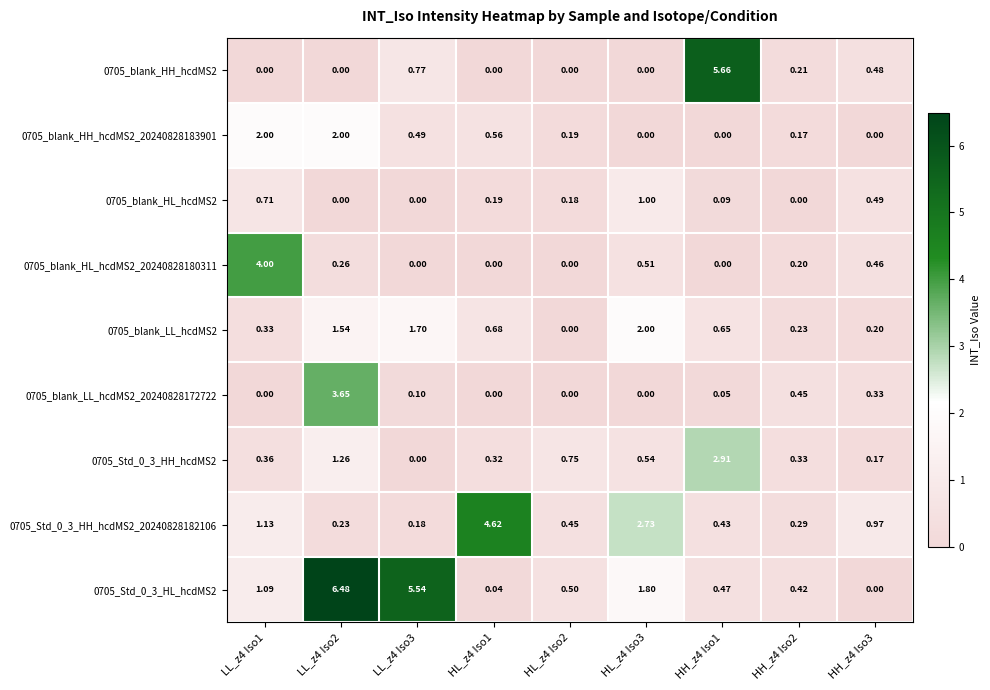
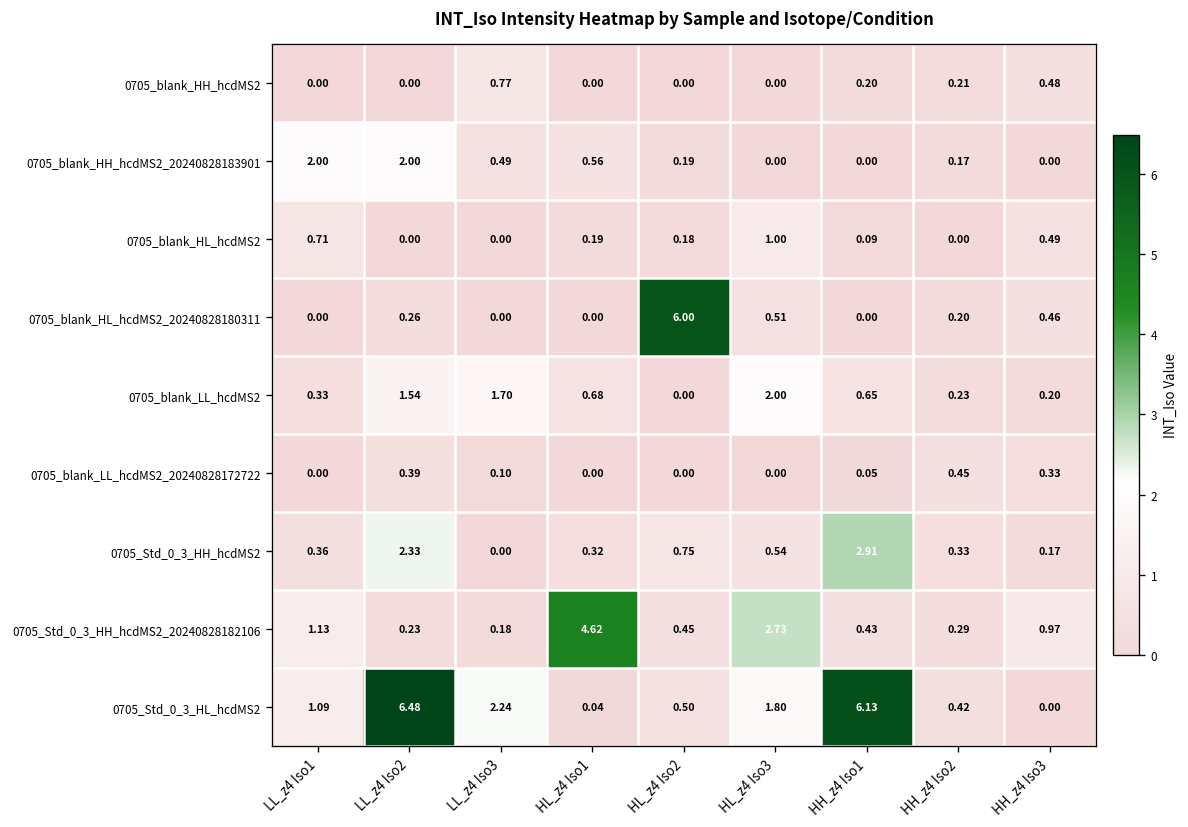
  {
    "0705_blank_HH_hcdMS2": {
      "LL_z4 Iso1": 0.00,
      "LL_z4 Iso2": 0.00,
      "LL_z4 Iso3": 0.77,
      "HL_z4 Iso1": 0.00,
      "HL_z4 Iso2": 0.00,
      "HL_z4 Iso3": 0.00,
-     "HH_z4 Iso1": 5.66,
+     "HH_z4 Iso1": 0.20,
      "HH_z4 Iso2": 0.21,
      "HH_z4 Iso3": 0.48
    },
    "0705_blank_HH_hcdMS2_20240828183901": {
      "LL_z4 Iso1": 2.00,
      "LL_z4 Iso2": 2.00,
      "LL_z4 Iso3": 0.49,
      "HL_z4 Iso1": 0.56,
      "HL_z4 Iso2": 0.19,
      "HL_z4 Iso3": 0.00,
      "HH_z4 Iso1": 0.00,
      "HH_z4 Iso2": 0.17,
      "HH_z4 Iso3": 0.00
    },
    "0705_blank_HL_hcdMS2": {
      "LL_z4 Iso1": 0.71,
      "LL_z4 Iso2": 0.00,
      "LL_z4 Iso3": 0.00,
      "HL_z4 Iso1": 0.19,
      "HL_z4 Iso2": 0.18,
      "HL_z4 Iso3": 1.00,
      "HH_z4 Iso1": 0.09,
      "HH_z4 Iso2": 0.00,
      "HH_z4 Iso3": 0.49
    },
    "0705_blank_HL_hcdMS2_20240828180311": {
-     "LL_z4 Iso1": 4.00,
+     "LL_z4 Iso1": 0.00,
      "LL_z4 Iso2": 0.26,
      "LL_z4 Iso3": 0.00,
      "HL_z4 Iso1": 0.00,
-     "HL_z4 Iso2": 0.00,
+     "HL_z4 Iso2": 6.00,
      "HL_z4 Iso3": 0.51,
      "HH_z4 Iso1": 0.00,
      "HH_z4 Iso2": 0.20,
      "HH_z4 Iso3": 0.46
    },
    "0705_blank_LL_hcdMS2": {
      "LL_z4 Iso1": 0.33,
      "LL_z4 Iso2": 1.54,
      "LL_z4 Iso3": 1.70,
      "HL_z4 Iso1": 0.68,
      "HL_z4 Iso2": 0.00,
      "HL_z4 Iso3": 2.00,
      "HH_z4 Iso1": 0.65,
      "HH_z4 Iso2": 0.23,
      "HH_z4 Iso3": 0.20
    },
    "0705_blank_LL_hcdMS2_20240828172722": {
      "LL_z4 Iso1": 0.00,
-     "LL_z4 Iso2": 3.65,
+     "LL_z4 Iso2": 0.39,
      "LL_z4 Iso3": 0.10,
      "HL_z4 Iso1": 0.00,
      "HL_z4 Iso2": 0.00,
      "HL_z4 Iso3": 0.00,
      "HH_z4 Iso1": 0.05,
      "HH_z4 Iso2": 0.45,
      "HH_z4 Iso3": 0.33
    },
    "0705_Std_0_3_HH_hcdMS2": {
      "LL_z4 Iso1": 0.36,
-     "LL_z4 Iso2": 1.26,
+     "LL_z4 Iso2": 2.33,
      "LL_z4 Iso3": 0.00,
      "HL_z4 Iso1": 0.32,
      "HL_z4 Iso2": 0.75,
      "HL_z4 Iso3": 0.54,
      "HH_z4 Iso1": 2.91,
      "HH_z4 Iso2": 0.33,
      "HH_z4 Iso3": 0.17
    },
    "0705_Std_0_3_HH_hcdMS2_20240828182106": {
      "LL_z4 Iso1": 1.13,
      "LL_z4 Iso2": 0.23,
      "LL_z4 Iso3": 0.18,
      "HL_z4 Iso1": 4.62,
      "HL_z4 Iso2": 0.45,
      "HL_z4 Iso3": 2.73,
      "HH_z4 Iso1": 0.43,
      "HH_z4 Iso2": 0.29,
      "HH_z4 Iso3": 0.97
    },
    "0705_Std_0_3_HL_hcdMS2": {
      "LL_z4 Iso1": 1.09,
      "LL_z4 Iso2": 6.48,
-     "LL_z4 Iso3": 5.54,
+     "LL_z4 Iso3": 2.24,
      "HL_z4 Iso1": 0.04,
      "HL_z4 Iso2": 0.50,
      "HL_z4 Iso3": 1.80,
-     "HH_z4 Iso1": 0.47,
+     "HH_z4 Iso1": 6.13,
      "HH_z4 Iso2": 0.42,
      "HH_z4 Iso3": 0.00
    }
  }
